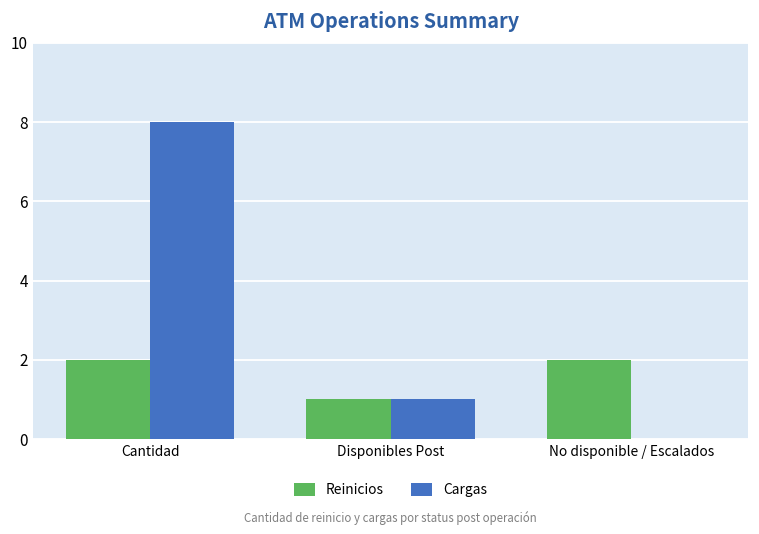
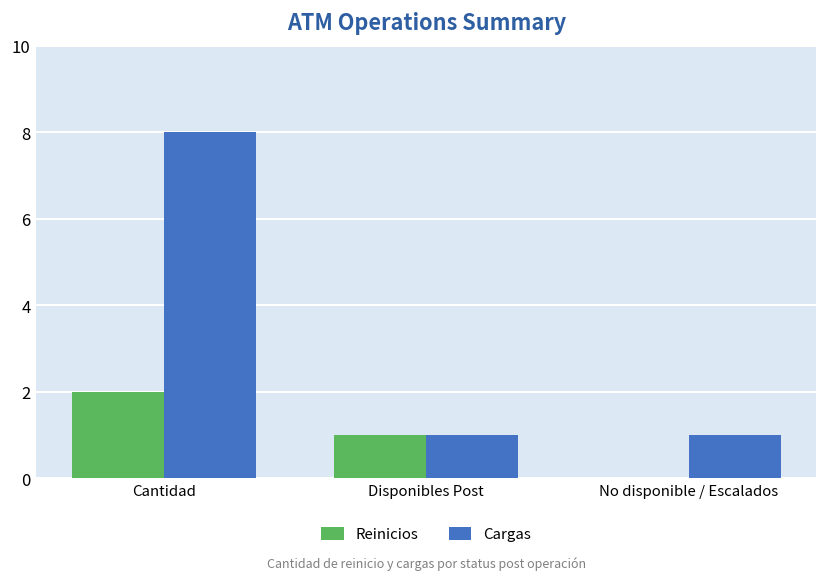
  {
    "Reinicios": {
      "Cantidad": 2,
      "Disponibles Post": 1,
-     "No disponible / Escalados": 2
+     "No disponible / Escalados": 0
    },
    "Cargas": {
      "Cantidad": 8,
      "Disponibles Post": 1,
-     "No disponible / Escalados": 0
+     "No disponible / Escalados": 1
    }
  }
